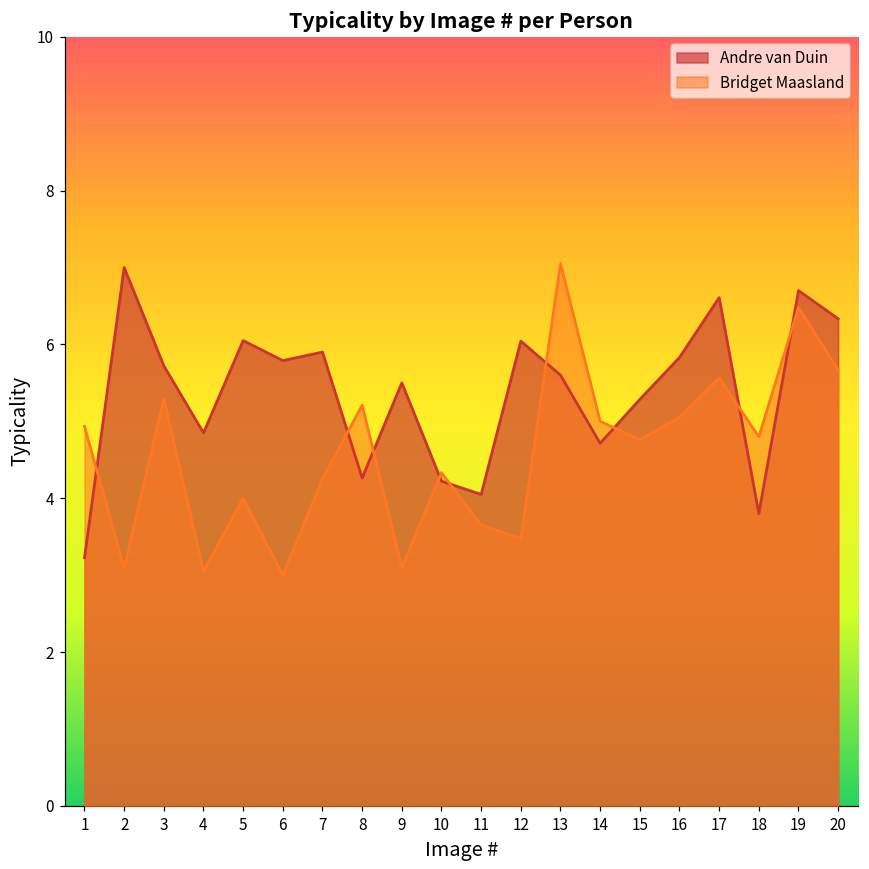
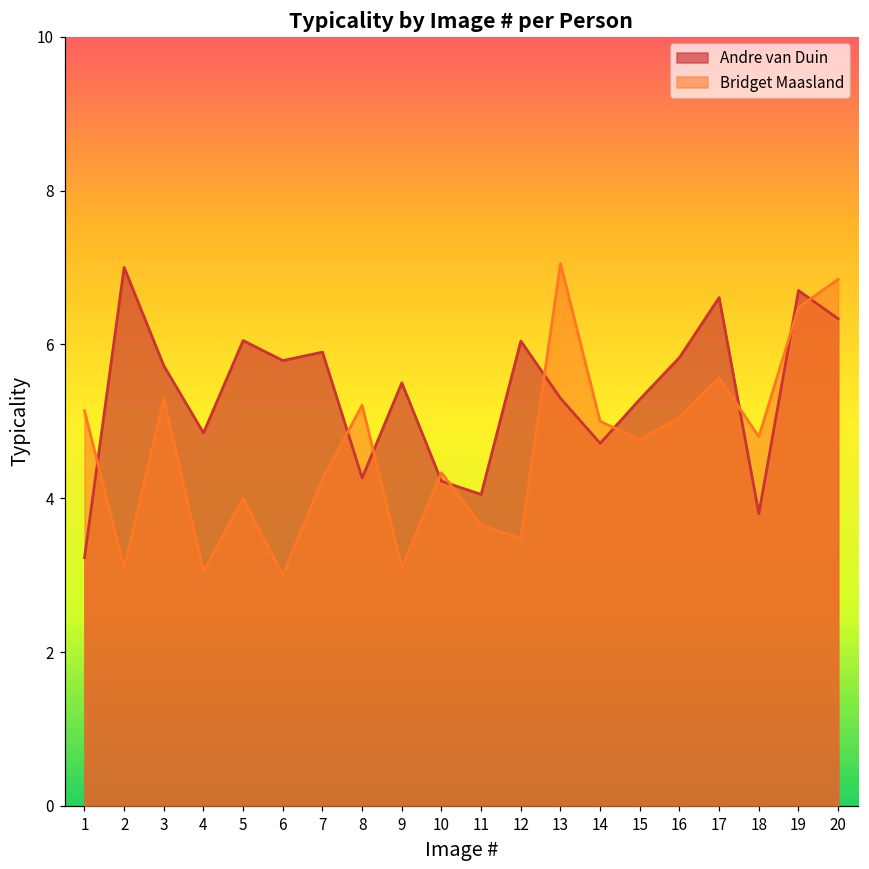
  {
    "Andre van Duin": {
      "1": 3.2,
      "2": 7.0,
      "3": 5.7,
      "4": 4.9,
      "5": 6.1,
      "6": 5.8,
      "7": 5.9,
      "8": 4.3,
      "9": 5.5,
      "10": 4.2,
      "11": 4.1,
      "12": 6.0,
-     "13": 5.6,
+     "13": 5.3,
      "14": 4.7,
      "15": 5.3,
      "16": 5.8,
      "17": 6.6,
      "18": 3.8,
      "19": 6.7,
      "20": 6.3
    },
    "Bridget Maasland": {
-     "1": 4.9,
+     "1": 5.1,
      "2": 3.1,
      "3": 5.3,
      "4": 3.1,
      "5": 4.0,
      "6": 3.0,
      "7": 4.3,
      "8": 5.2,
      "9": 3.1,
      "10": 4.3,
      "11": 3.7,
      "12": 3.5,
      "13": 7.1,
      "14": 5.0,
      "15": 4.8,
      "16": 5.1,
      "17": 5.6,
      "18": 4.8,
      "19": 6.5,
-     "20": 5.7
+     "20": 6.8
    }
  }
